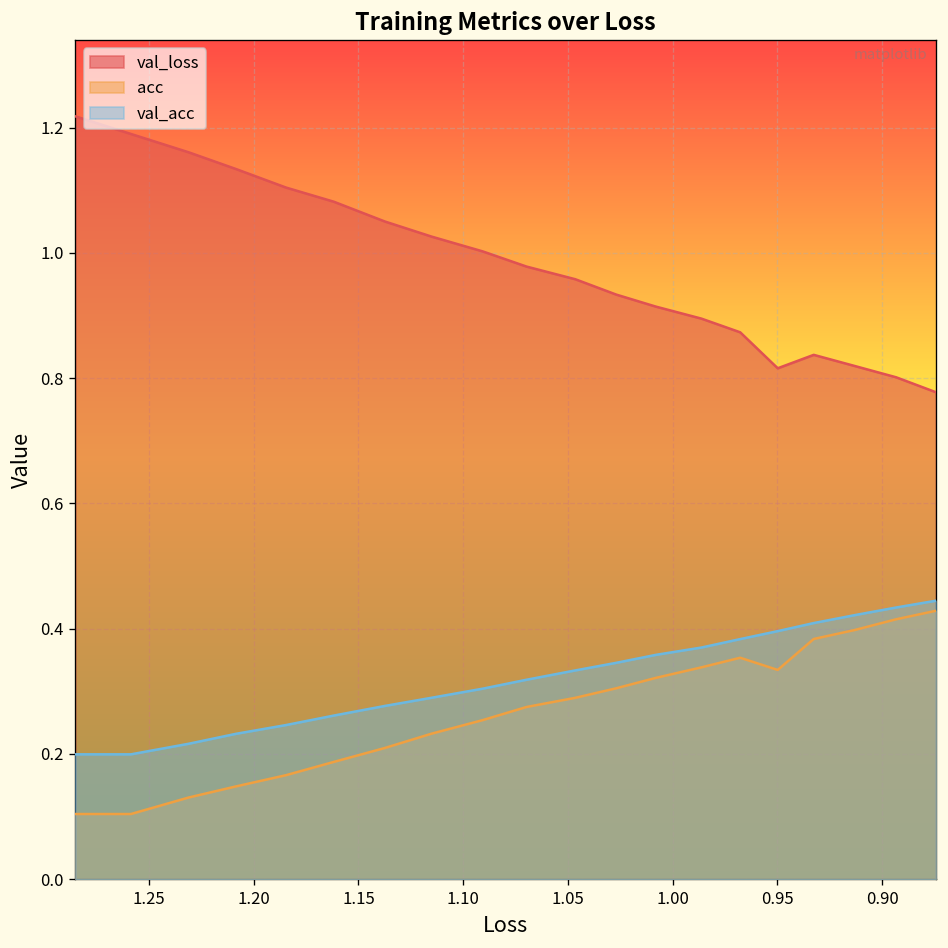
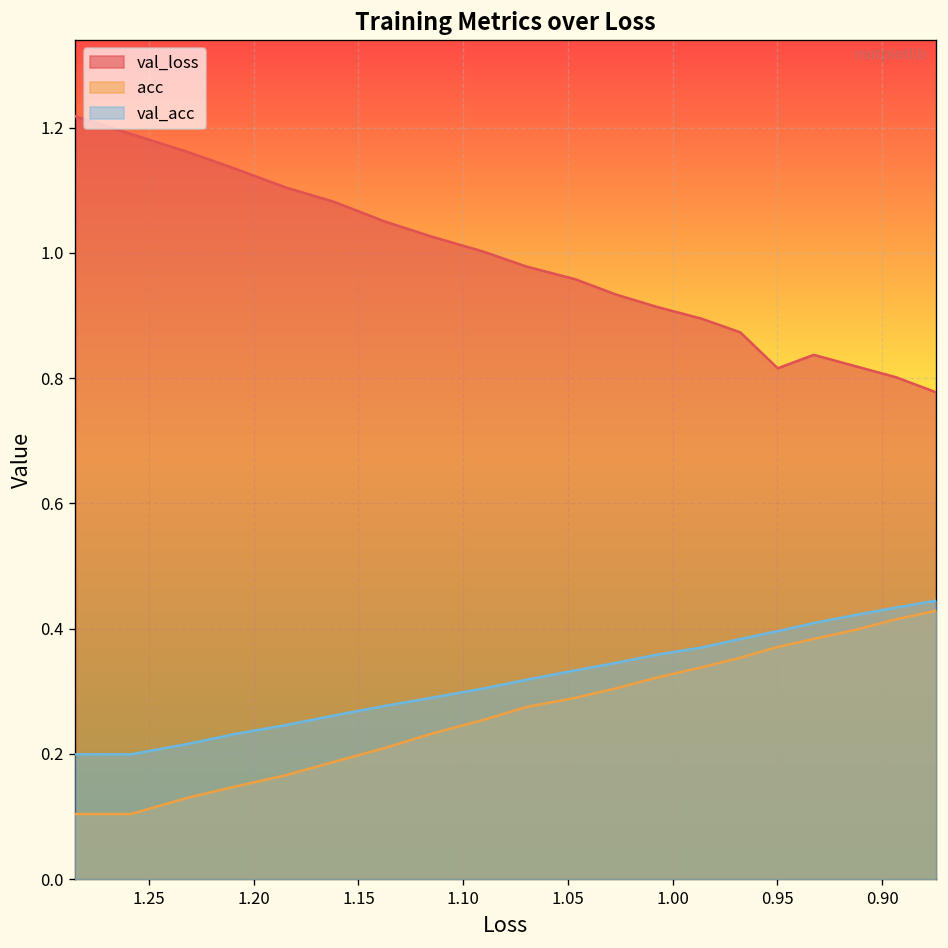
  {
    "val_loss": {
      "0.95": 0.82
    },
    "acc": {
-     "0.95": 0.33
+     "0.95": 0.37
    },
    "val_acc": {
      "0.95": 0.40
    }
  }
